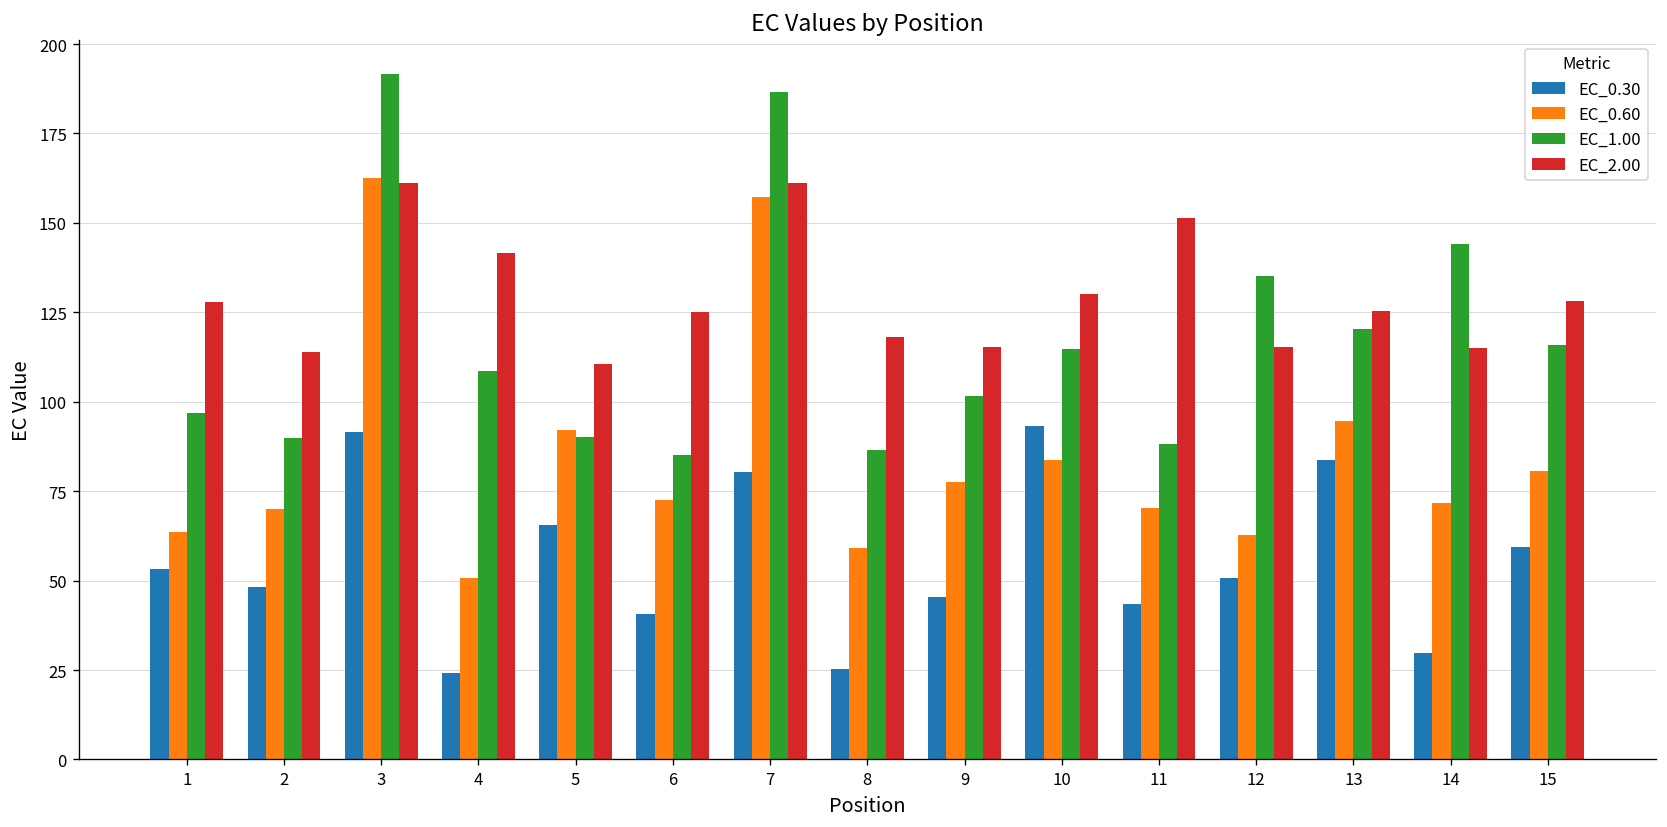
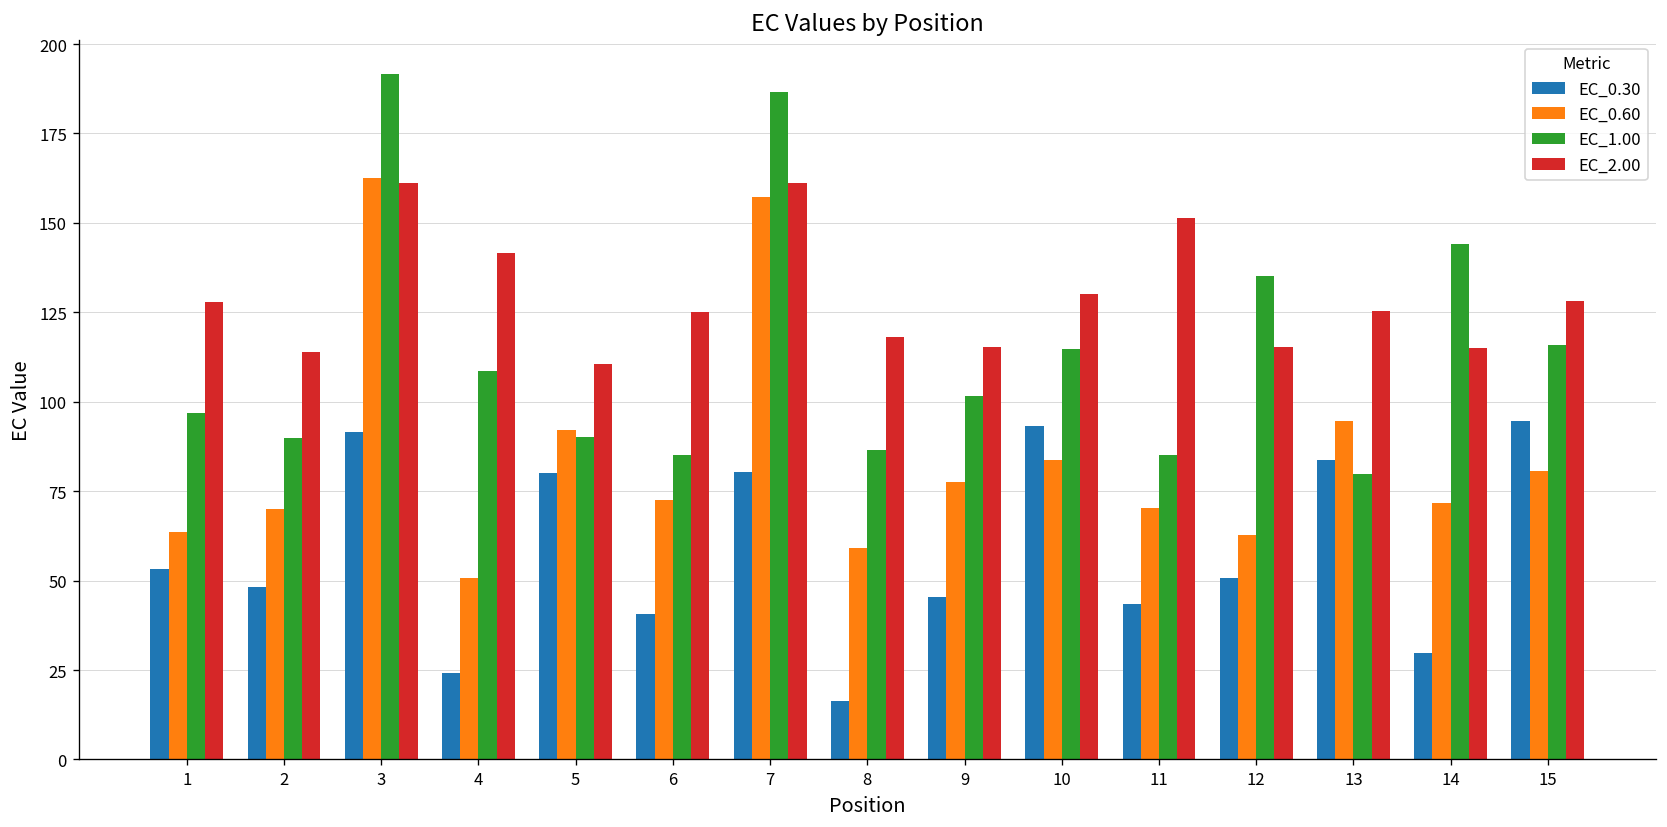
  {
    "EC_0.30": {
      "1": 53,
      "2": 48,
      "3": 92,
      "4": 24,
-     "5": 66,
+     "5": 80,
      "6": 41,
      "7": 80,
-     "8": 25,
+     "8": 16,
      "9": 45,
      "10": 93,
      "11": 43,
      "12": 51,
      "13": 84,
      "14": 30,
-     "15": 59
+     "15": 95
    },
    "EC_0.60": {
      "1": 64,
      "2": 70,
      "3": 163,
      "4": 51,
      "5": 92,
      "6": 72,
      "7": 157,
      "8": 59,
      "9": 78,
      "10": 84,
      "11": 70,
      "12": 63,
      "13": 95,
      "14": 72,
      "15": 81
    },
    "EC_1.00": {
      "1": 97,
      "2": 90,
      "3": 191,
      "4": 109,
      "5": 90,
      "6": 85,
      "7": 187,
      "8": 87,
      "9": 102,
      "10": 115,
-     "11": 88,
+     "11": 85,
      "12": 135,
-     "13": 120,
+     "13": 80,
      "14": 144,
      "15": 116
    },
    "EC_2.00": {
      "1": 128,
      "2": 114,
      "3": 161,
      "4": 142,
      "5": 110,
      "6": 125,
      "7": 161,
      "8": 118,
      "9": 115,
      "10": 130,
      "11": 151,
      "12": 115,
      "13": 125,
      "14": 115,
      "15": 128
    }
  }
